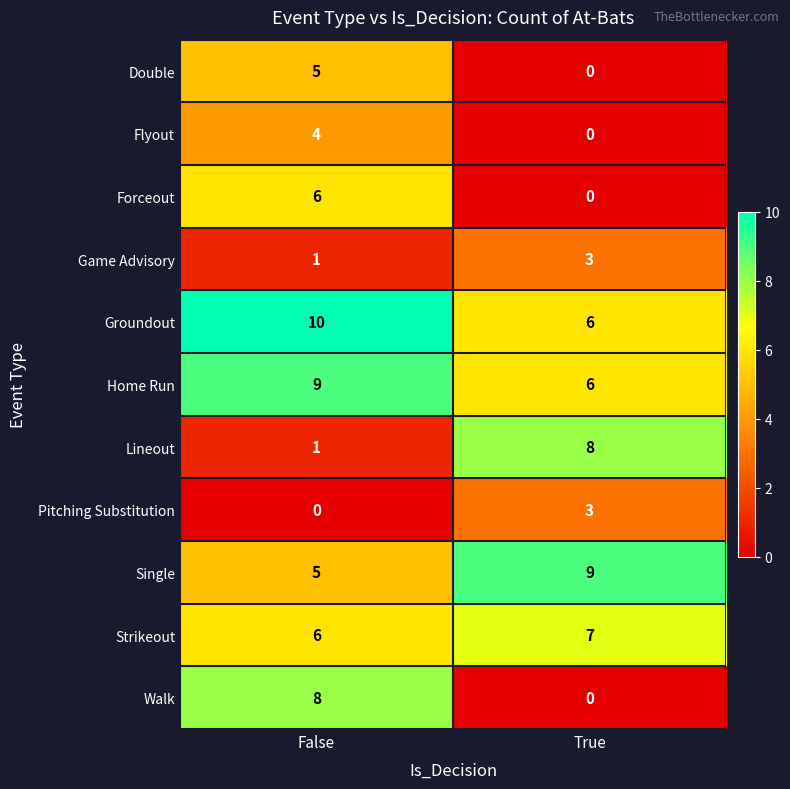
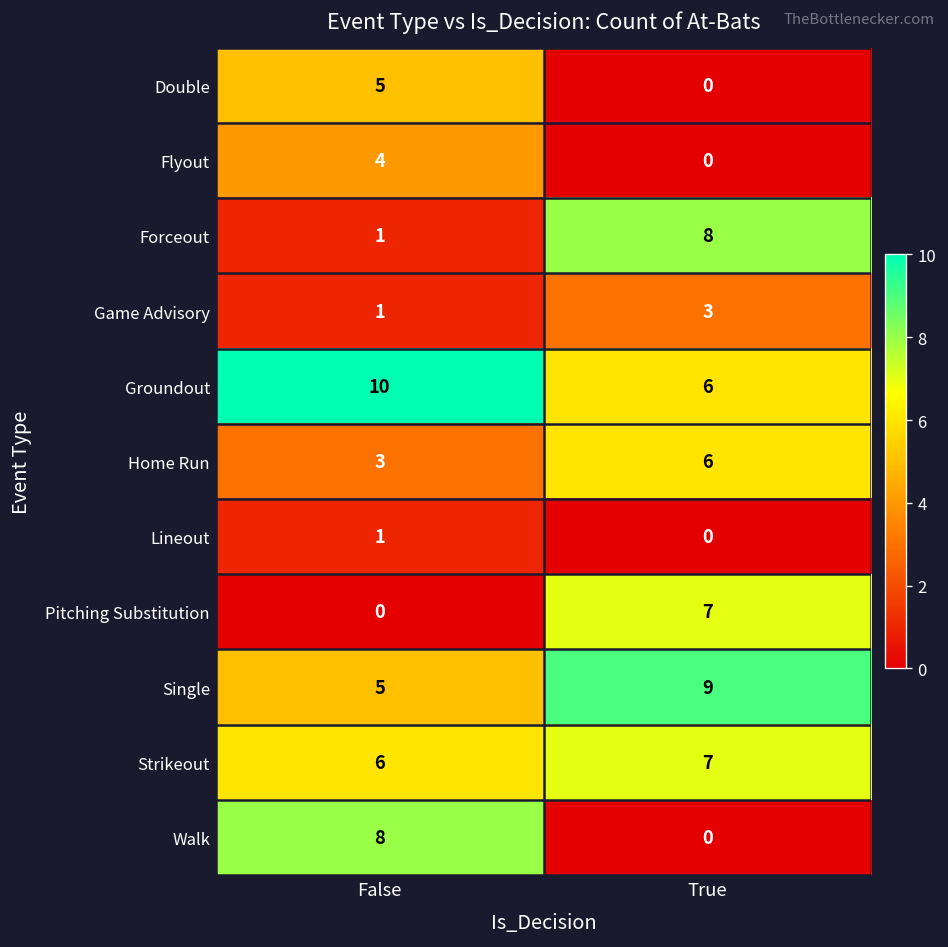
  {
    "Double": {
      "False": 5,
      "True": 0
    },
    "Flyout": {
      "False": 4,
      "True": 0
    },
    "Forceout": {
-     "False": 6,
-     "True": 0
+     "False": 1,
+     "True": 8
    },
    "Game Advisory": {
      "False": 1,
      "True": 3
    },
    "Groundout": {
      "False": 10,
      "True": 6
    },
    "Home Run": {
-     "False": 9,
+     "False": 3,
      "True": 6
    },
    "Lineout": {
      "False": 1,
-     "True": 8
+     "True": 0
    },
    "Pitching Substitution": {
      "False": 0,
-     "True": 3
+     "True": 7
    },
    "Single": {
      "False": 5,
      "True": 9
    },
    "Strikeout": {
      "False": 6,
      "True": 7
    },
    "Walk": {
      "False": 8,
      "True": 0
    }
  }
